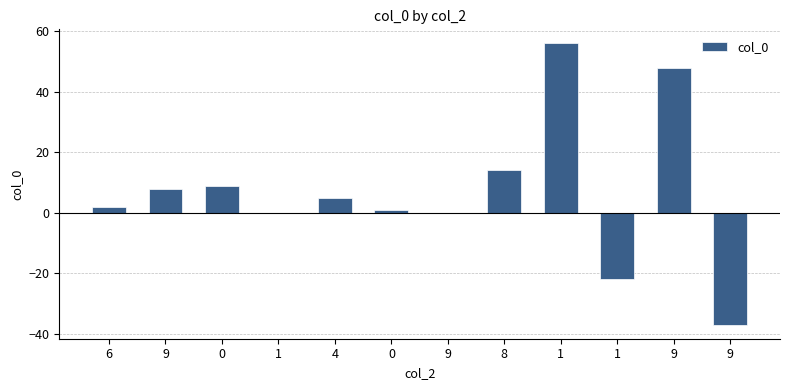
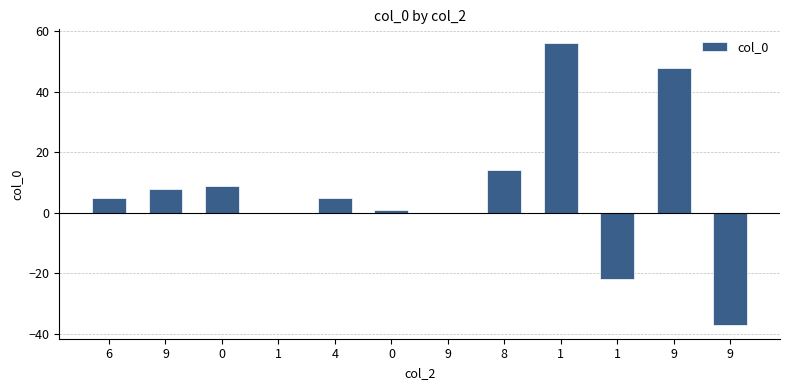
  {
-   "6": 2,
+   "6": 5,
    "4": 5,
    "8": 14
  }
